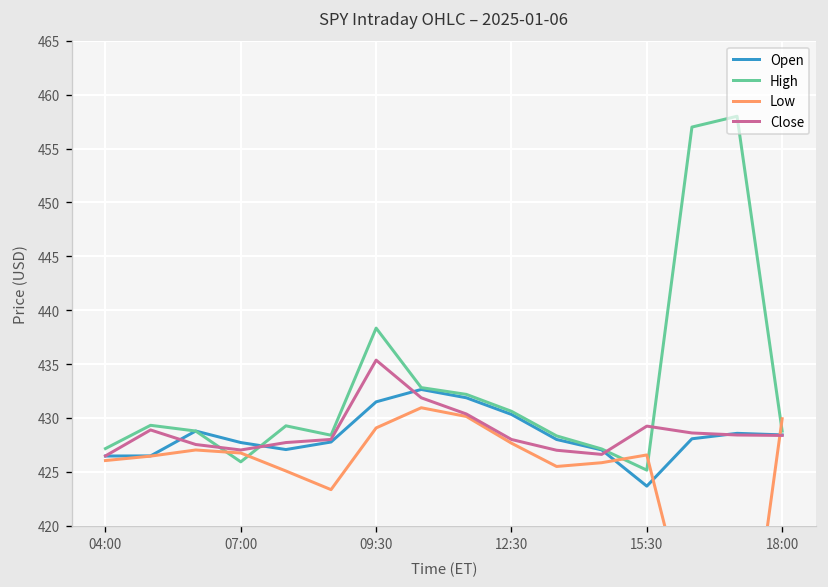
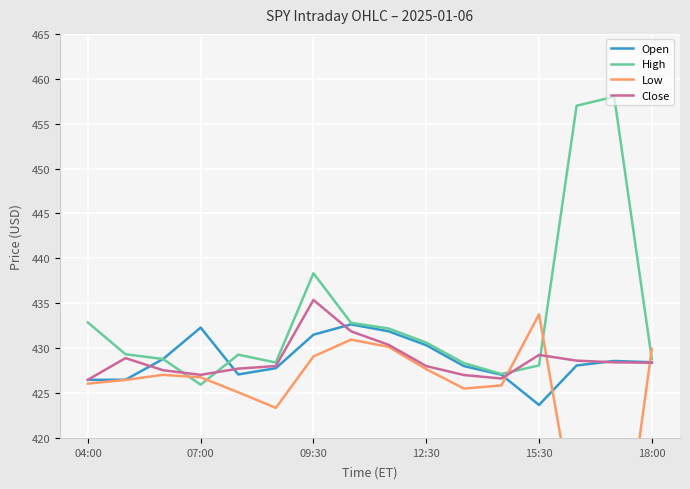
  {
    "Open": {
-     "07:00": 428,
+     "07:00": 432,
      "09:30": 431,
      "12:30": 430,
      "15:30": 424
    },
    "High": {
-     "04:00": 427,
+     "04:00": 433,
      "07:00": 426,
      "09:30": 438,
      "12:30": 431,
-     "15:30": 425,
+     "15:30": 428,
      "18:00": 429
    },
    "Low": {
      "04:00": 426,
      "09:30": 429,
      "12:30": 428,
-     "15:30": 427,
+     "15:30": 434,
      "18:00": 430
    },
    "Close": {
      "09:30": 435,
      "12:30": 428,
      "15:30": 429
    }
  }
